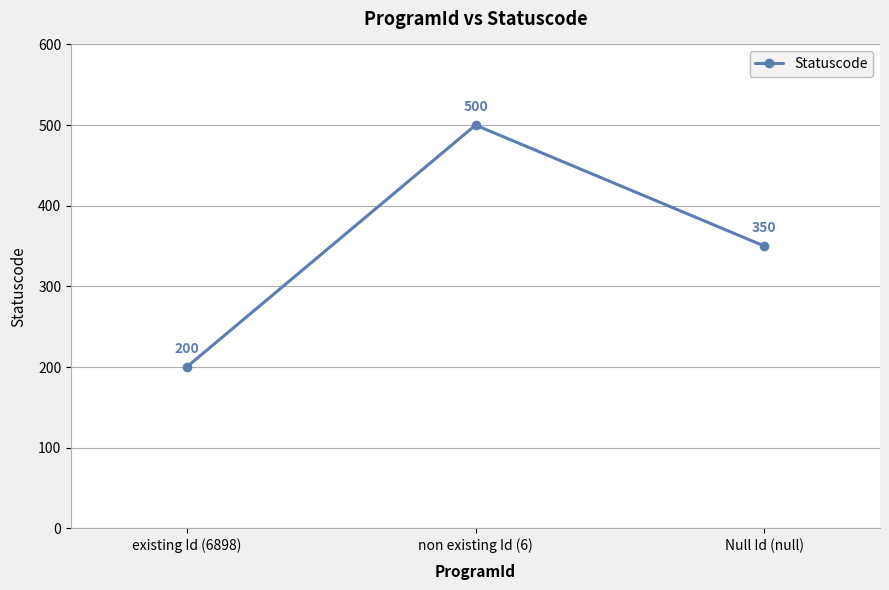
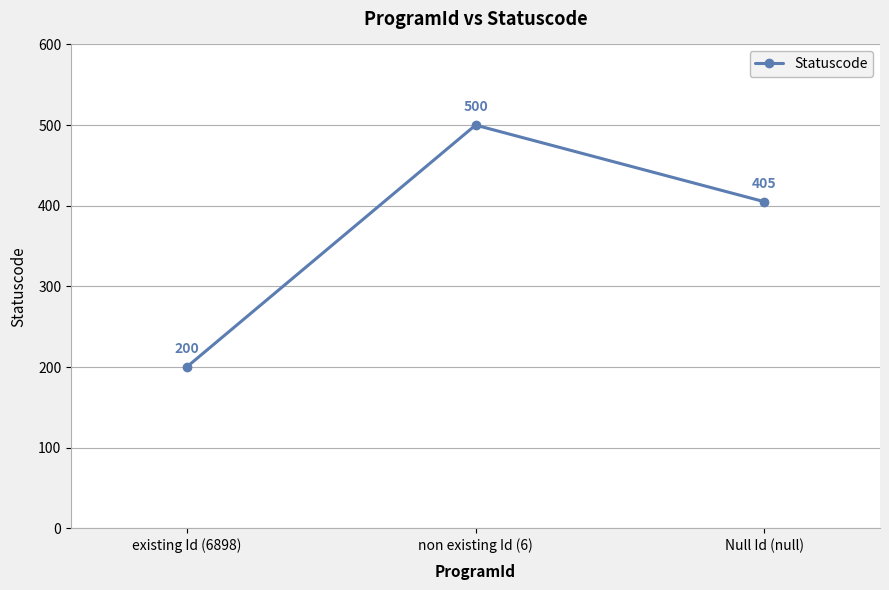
  {
    "existing Id (6898)": 200,
    "non existing Id (6)": 500,
-   "Null Id (null)": 350
+   "Null Id (null)": 405
  }
